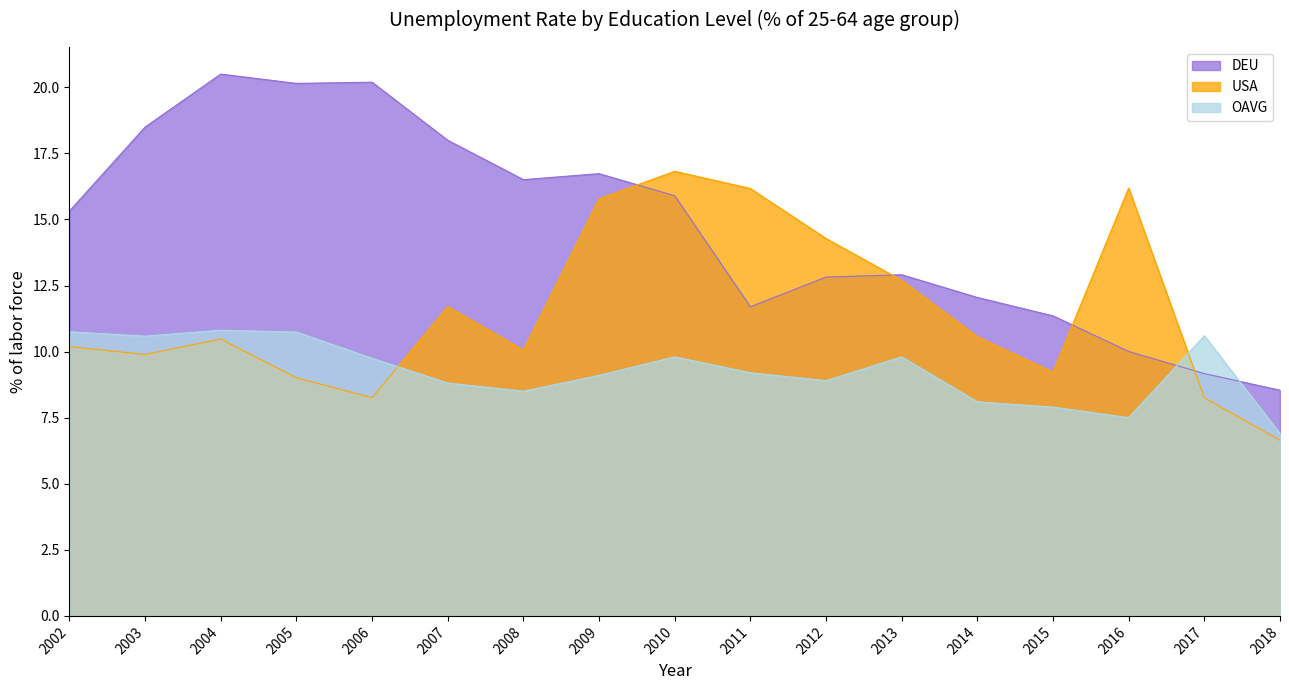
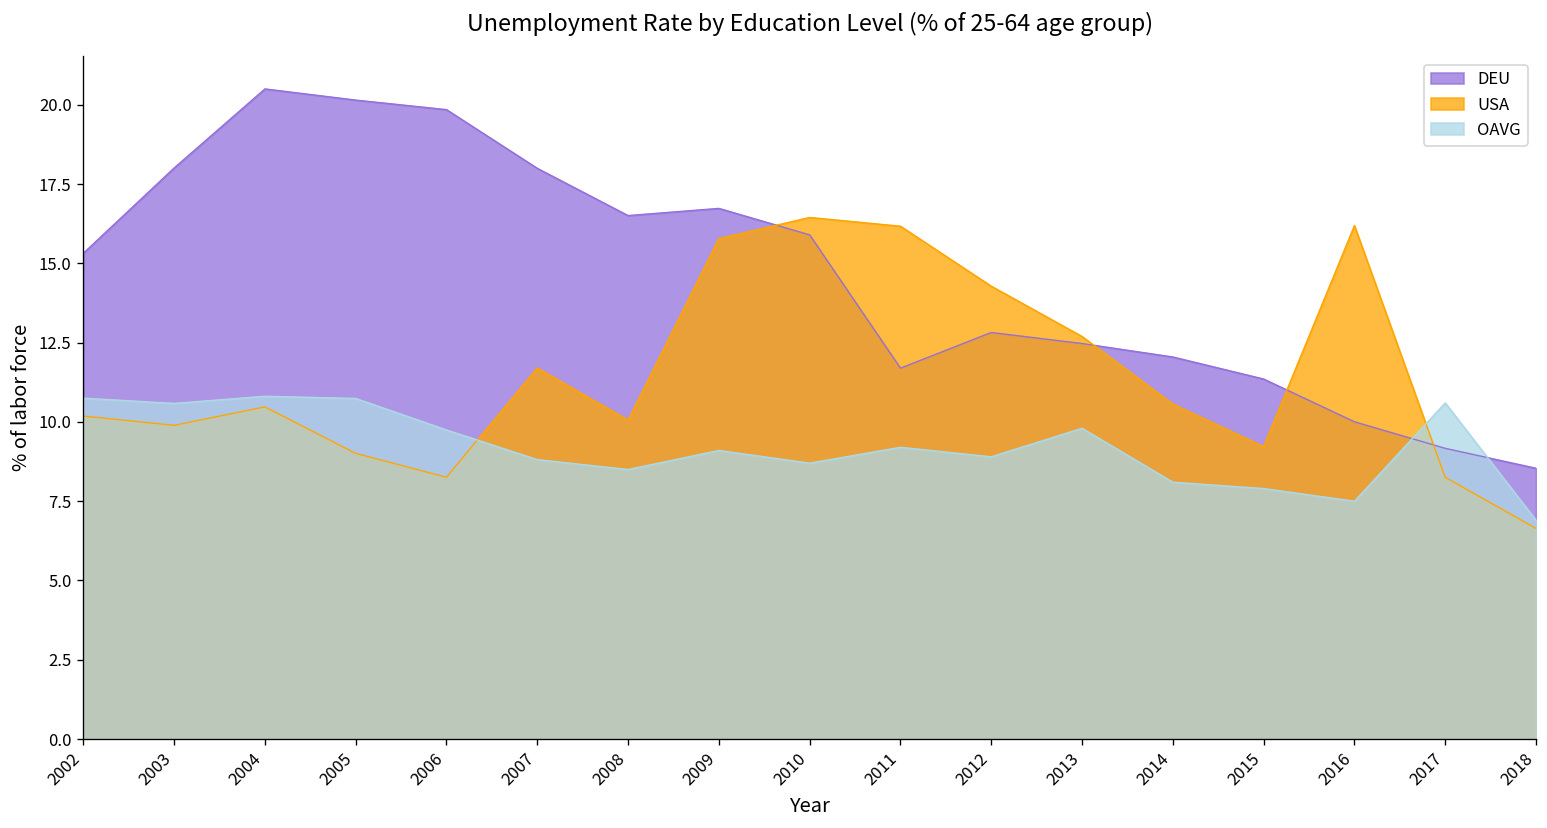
  {
    "DEU": {
      "2002": 15.3,
-     "2003": 18.5,
+     "2003": 18.0,
      "2004": 20.5,
      "2005": 20.1,
-     "2006": 20.2,
+     "2006": 19.8,
      "2007": 18.0,
      "2008": 16.5,
      "2009": 16.7,
      "2010": 15.9,
      "2011": 11.7,
      "2012": 12.8,
-     "2013": 12.9,
+     "2013": 12.5,
      "2014": 12.0,
      "2015": 11.4,
      "2016": 10.0,
      "2017": 9.2,
      "2018": 8.5
    },
    "USA": {
      "2002": 10.2,
      "2003": 9.9,
      "2004": 10.5,
      "2005": 9.0,
      "2006": 8.3,
      "2007": 11.7,
      "2008": 10.1,
      "2009": 15.8,
-     "2010": 16.8,
+     "2010": 16.4,
      "2011": 16.2,
      "2012": 14.3,
      "2013": 12.7,
      "2014": 10.6,
      "2015": 9.2,
      "2016": 16.2,
      "2017": 8.3,
      "2018": 6.6
    },
    "OAVG": {
      "2002": 10.7,
      "2003": 10.6,
      "2004": 10.8,
      "2005": 10.7,
      "2006": 9.7,
      "2007": 8.8,
      "2008": 8.5,
      "2009": 9.1,
-     "2010": 9.8,
+     "2010": 8.7,
      "2011": 9.2,
      "2012": 8.9,
      "2013": 9.8,
      "2014": 8.1,
      "2015": 7.9,
      "2016": 7.5,
      "2017": 10.6,
      "2018": 6.9
    }
  }
